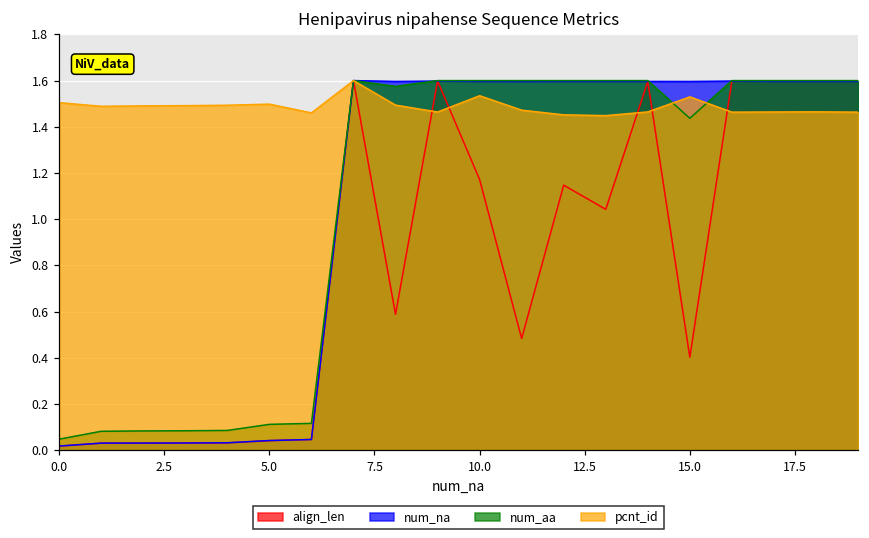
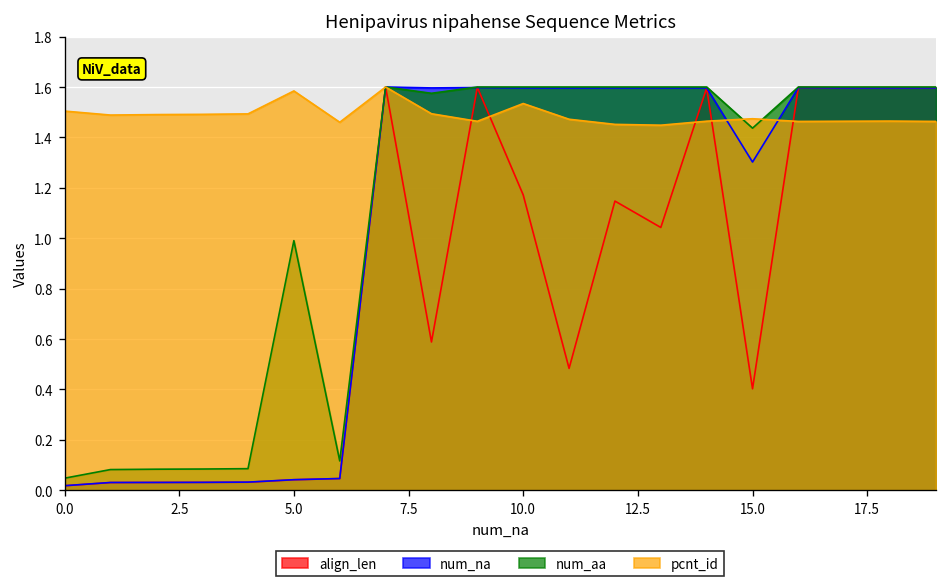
  {
    "align_len": {
      "10.0": 1.17,
      "15.0": 0.40
    },
    "num_na": {
-     "15.0": 1.60
+     "15.0": 1.30
    },
    "num_aa": {
      "0.0": 0.05,
-     "5.0": 0.11,
+     "5.0": 0.99,
      "15.0": 1.44
    },
    "pcnt_id": {
      "0.0": 1.50,
-     "5.0": 1.50,
+     "5.0": 1.58,
      "10.0": 1.53,
-     "15.0": 1.53
+     "15.0": 1.47
    }
  }
